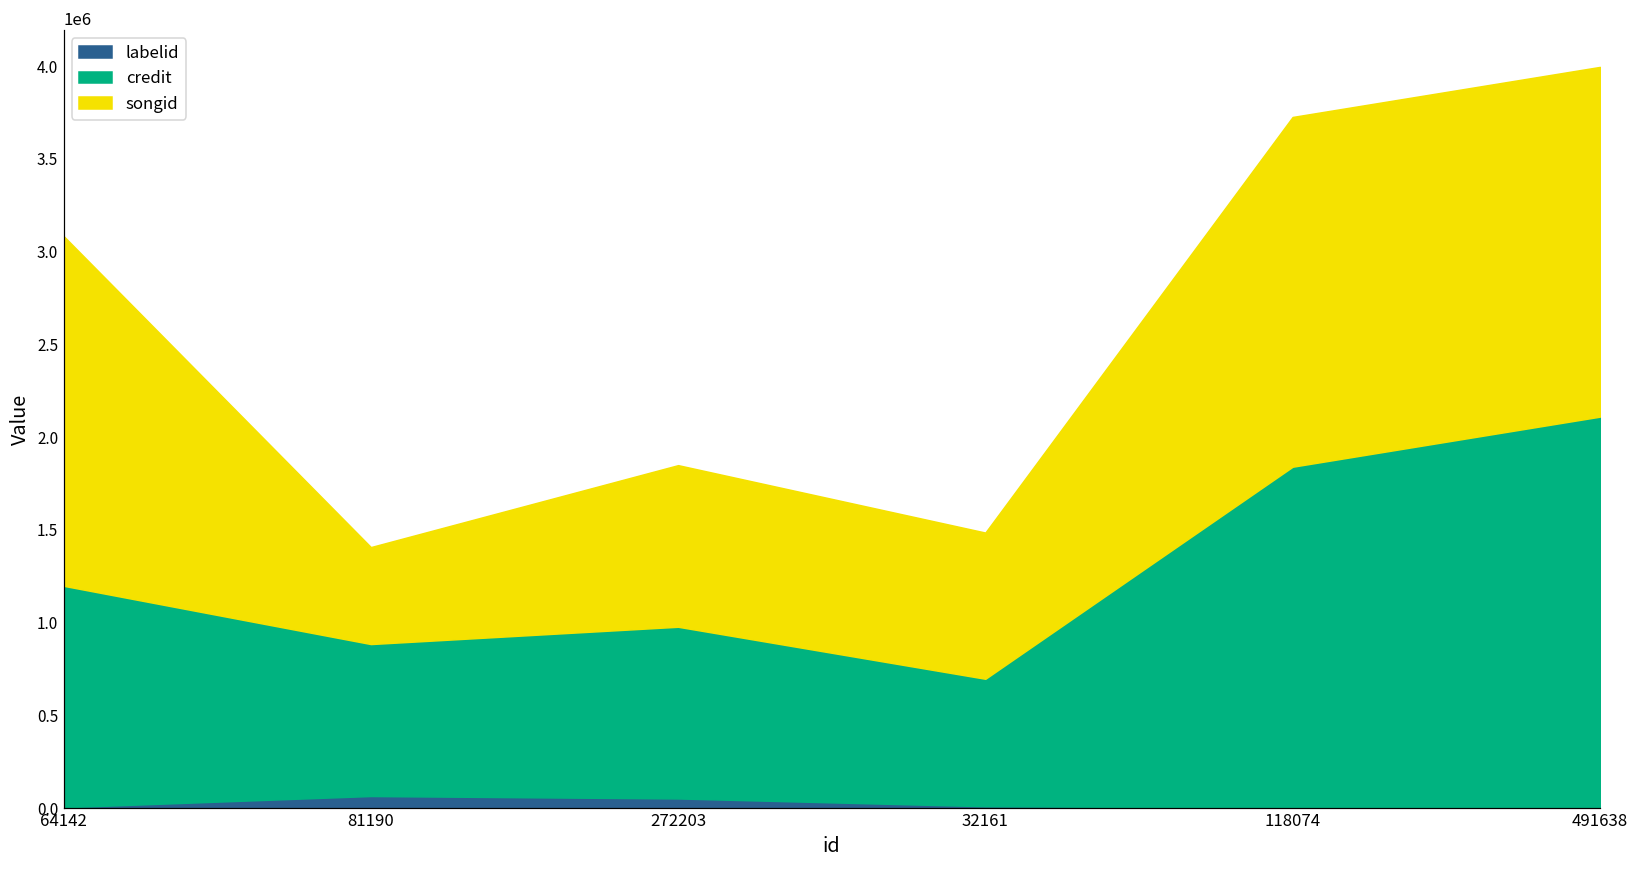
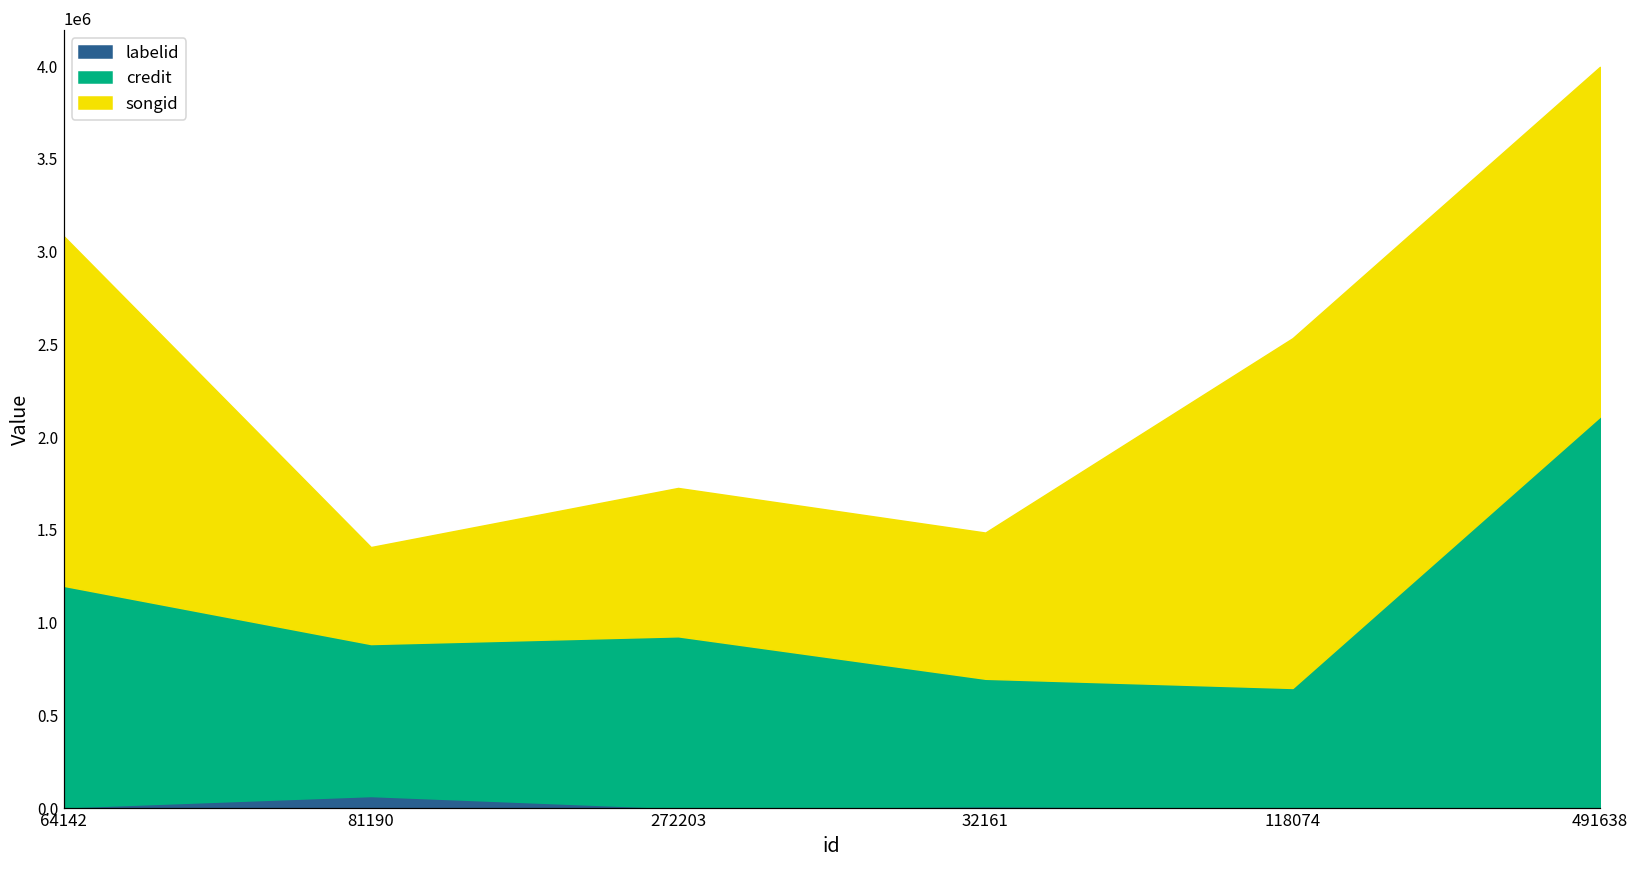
  {
    "labelid": {
-     "272203": 50000
+     "272203": 0
    },
    "credit": {
-     "118074": 1840000
+     "118074": 650000
    },
    "songid": {
      "64142": 1890000,
      "81190": 520000,
-     "272203": 870000,
+     "272203": 800000,
      "32161": 790000,
      "118074": 1890000,
      "491638": 1890000
    }
  }
